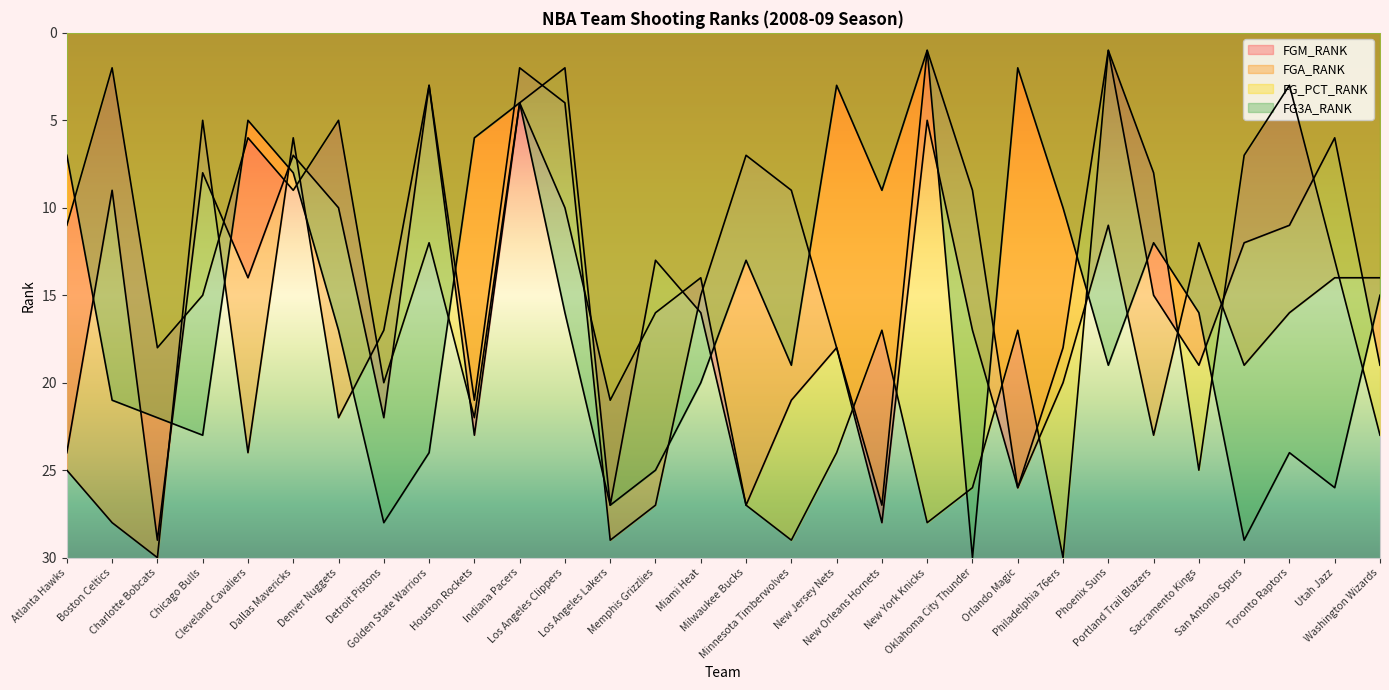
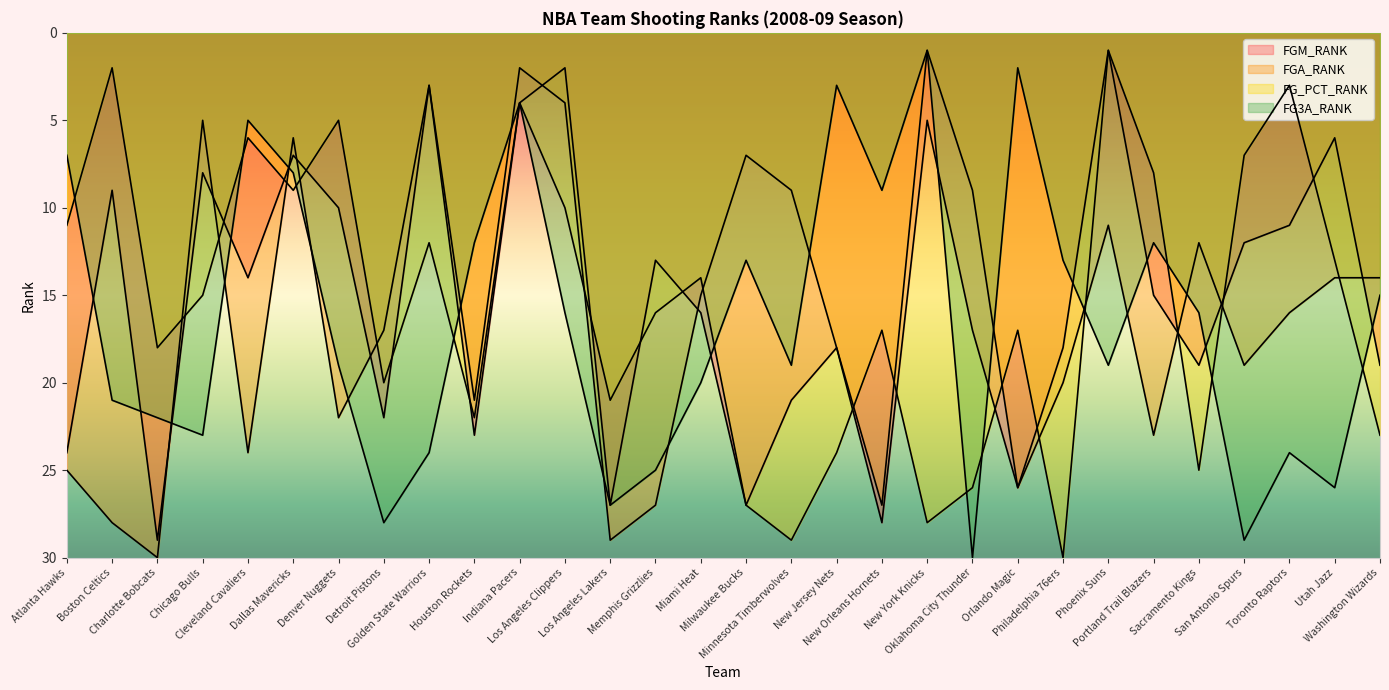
  {
    "FG3A_RANK": {
      "Atlanta Hawks": 7,
      "Boston Celtics": 21,
      "Charlotte Bobcats": 22,
      "Chicago Bulls": 23,
      "Cleveland Cavaliers": 5,
      "Dallas Mavericks": 8,
-     "Denver Nuggets": 17,
+     "Denver Nuggets": 19,
      "Detroit Pistons": 28,
      "Golden State Warriors": 24,
-     "Houston Rockets": 6,
+     "Houston Rockets": 12,
      "Los Angeles Clippers": 16,
      "Memphis Grizzlies": 25,
      "Miami Heat": 20,
      "Milwaukee Bucks": 13,
      "Minnesota Timberwolves": 19,
      "New Jersey Nets": 3,
      "New Orleans Hornets": 9,
      "Oklahoma City Thunder": 30,
      "Orlando Magic": 2,
-     "Philadelphia 76ers": 10,
+     "Philadelphia 76ers": 13,
      "Phoenix Suns": 19,
      "Portland Trail Blazers": 12,
      "Sacramento Kings": 16,
      "San Antonio Spurs": 29,
      "Toronto Raptors": 24,
      "Utah Jazz": 26,
      "Washington Wizards": 15
    }
  }
